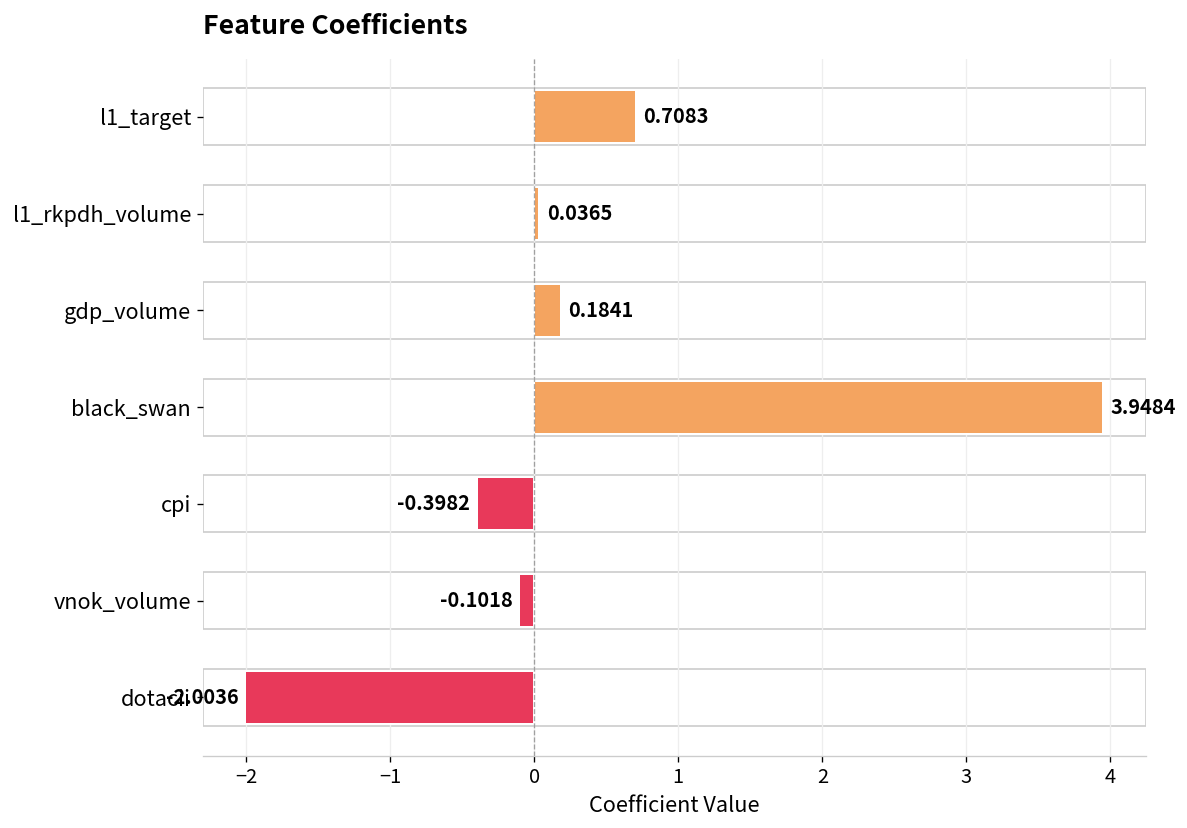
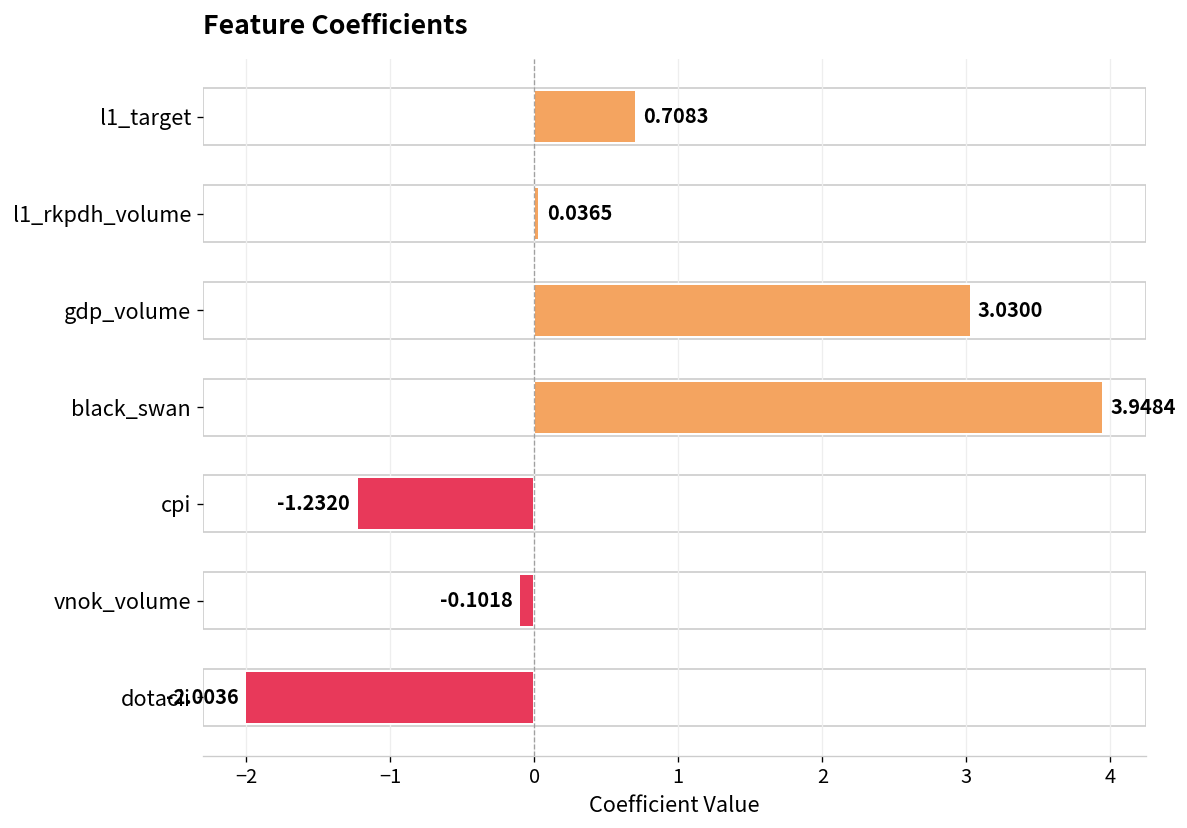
  {
    "l1_target": 0.7083,
    "l1_rkpdh_volume": 0.0365,
-   "gdp_volume": 0.1841,
+   "gdp_volume": 3.0300,
    "black_swan": 3.9484,
-   "cpi": -0.3982,
+   "cpi": -1.2320,
    "vnok_volume": -0.1018,
    "dotacii": -2.0036
  }
